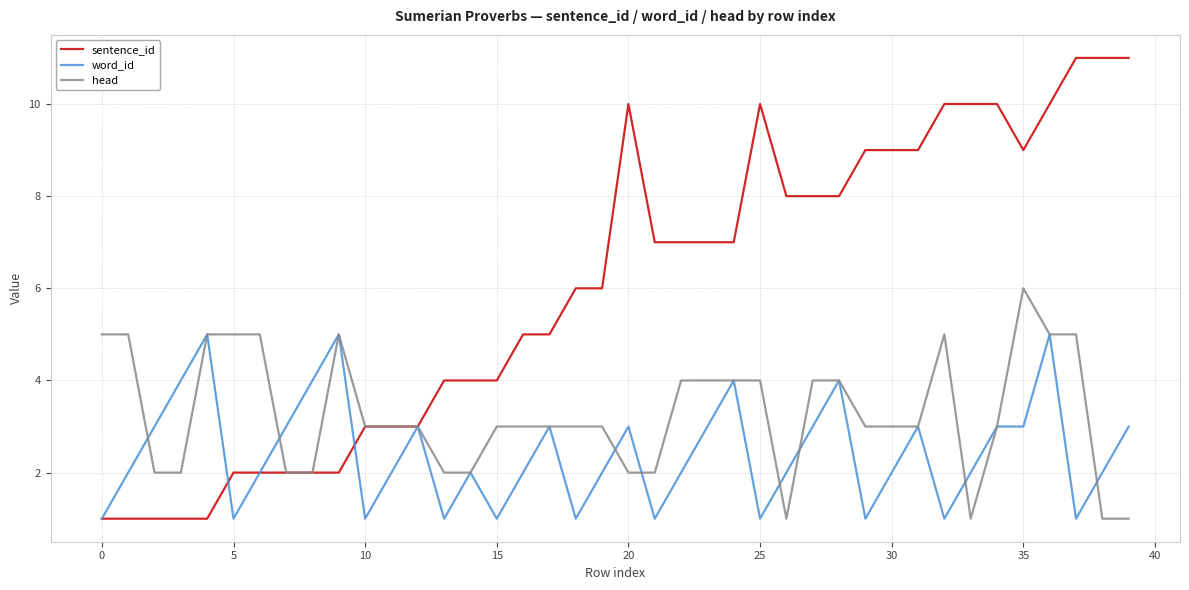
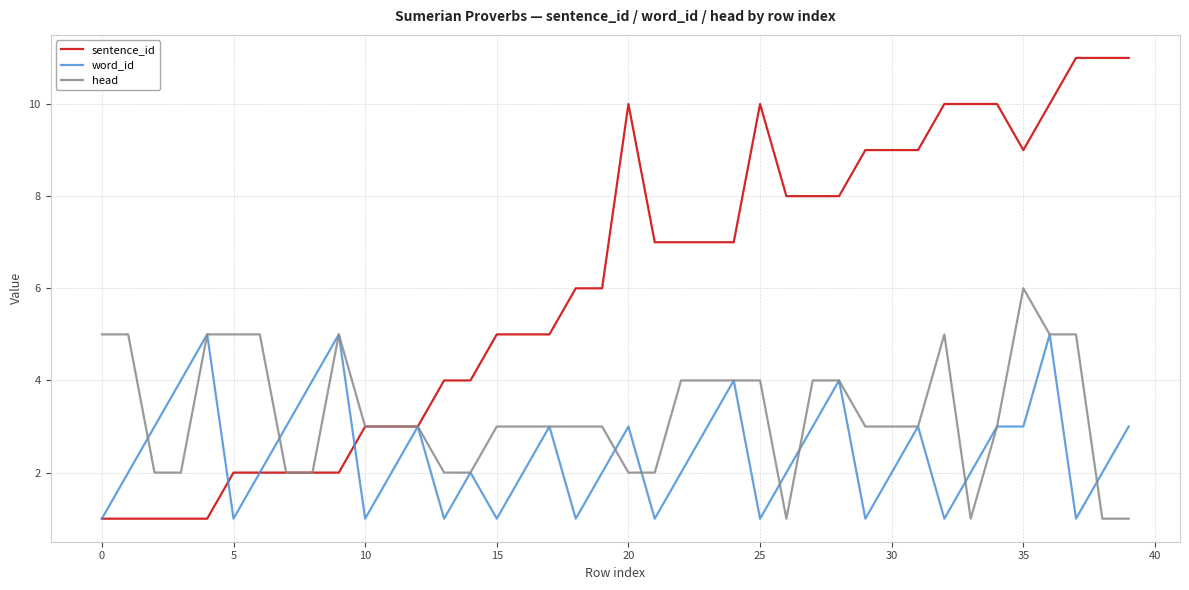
  {
    "sentence_id": {
      "5": 2,
-     "15": 4,
+     "15": 5,
      "20": 10,
      "25": 10,
      "30": 9,
      "35": 9
    },
    "word_id": {
      "5": 1,
      "10": 1,
      "15": 1,
      "20": 3,
      "25": 1,
      "30": 2,
      "35": 3
    },
    "head": {
      "0": 5,
      "5": 5,
      "15": 3,
      "20": 2,
      "25": 4,
      "30": 3,
      "35": 6
    }
  }
